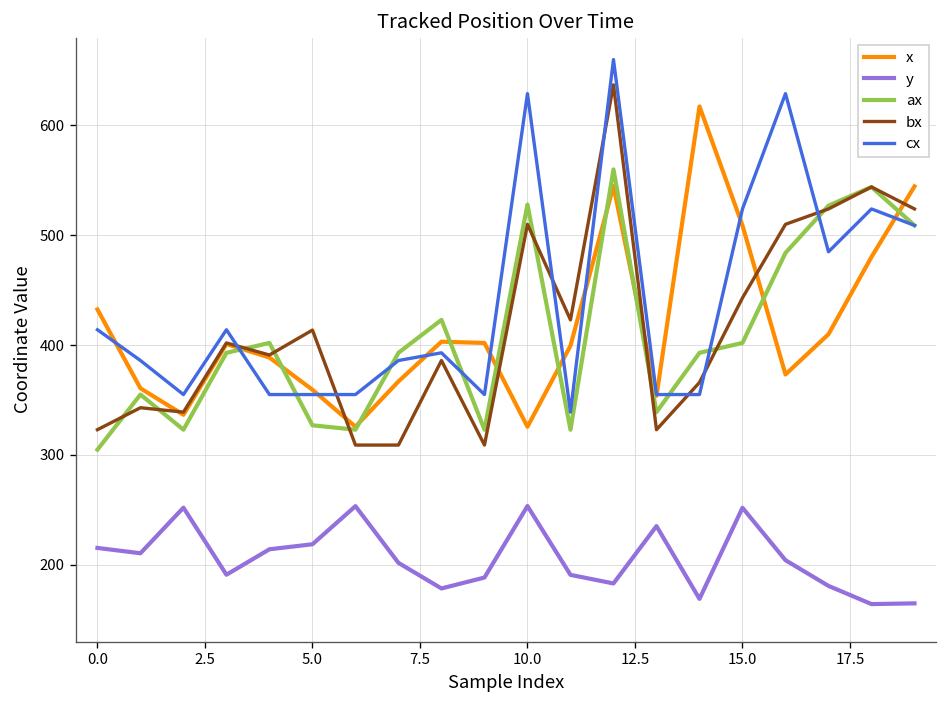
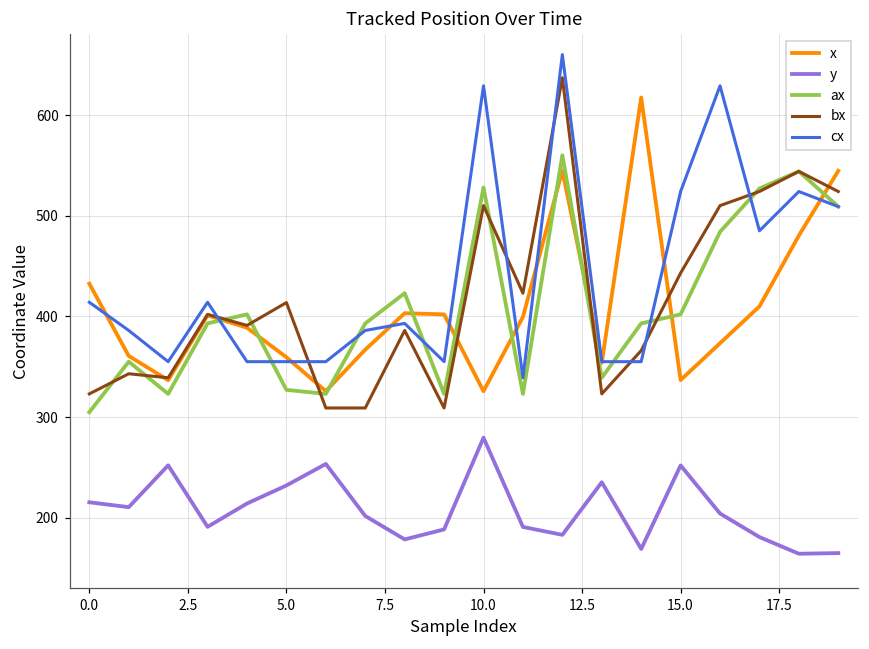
  {
    "x": {
      "0.0": 430,
      "5.0": 360,
      "10.0": 330,
-     "15.0": 510
+     "15.0": 340
    },
    "y": {
      "0.0": 220,
-     "5.0": 220,
-     "10.0": 250,
+     "5.0": 230,
+     "10.0": 280,
      "15.0": 250
    },
    "ax": {
      "0.0": 300,
      "5.0": 330,
      "10.0": 530,
      "15.0": 400
    },
    "bx": {
      "0.0": 320,
      "5.0": 410,
      "10.0": 510,
      "15.0": 440
    },
    "cx": {
      "0.0": 410,
      "5.0": 360,
      "10.0": 630,
      "15.0": 520
    }
  }
